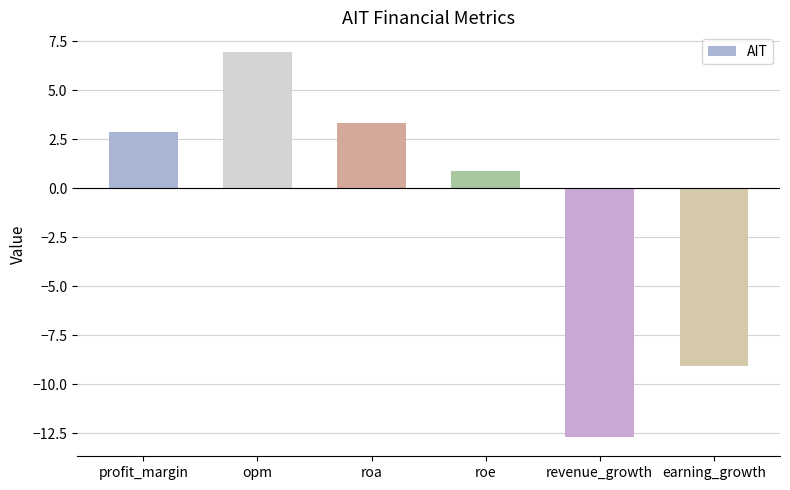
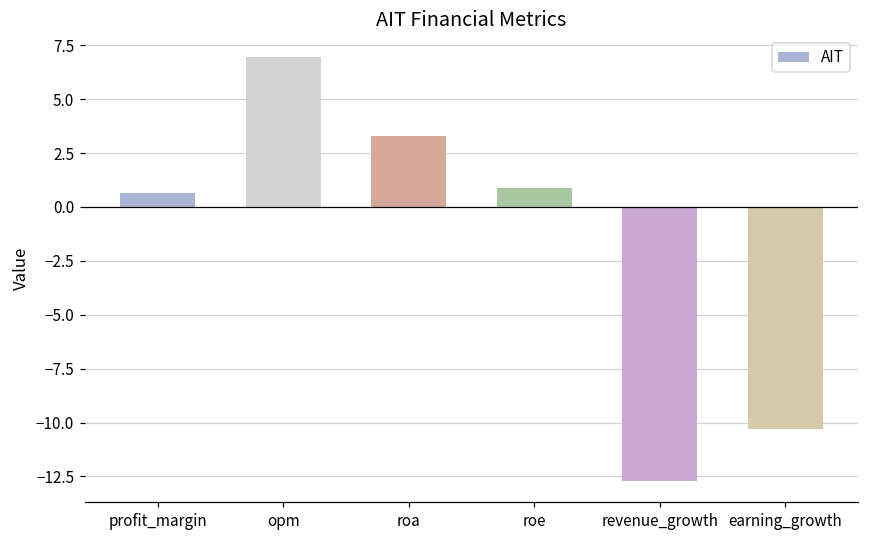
  {
-   "profit_margin": 2.9,
+   "profit_margin": 0.6,
    "opm": 7.0,
    "roa": 3.3,
    "roe": 0.9,
    "revenue_growth": -12.7,
-   "earning_growth": -9.1
+   "earning_growth": -10.3
  }
